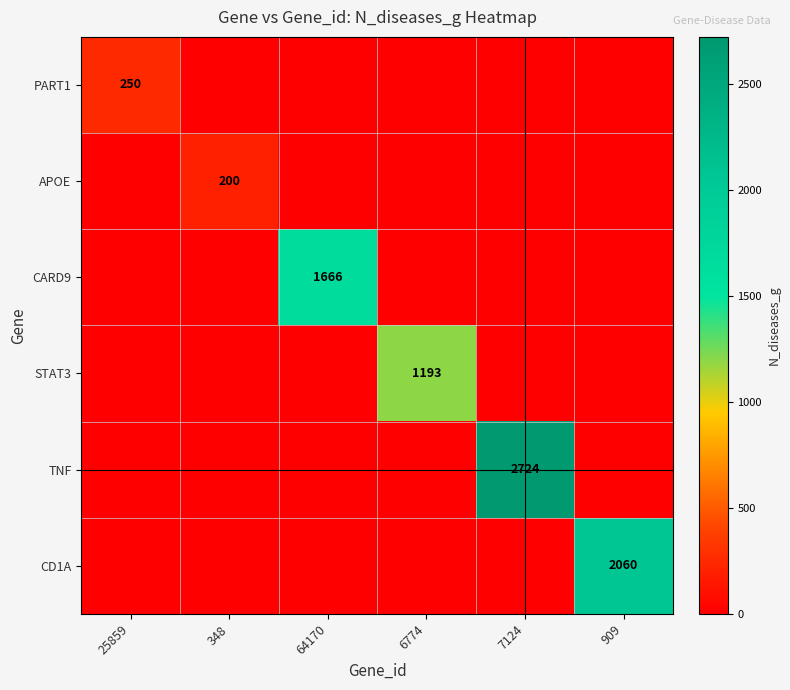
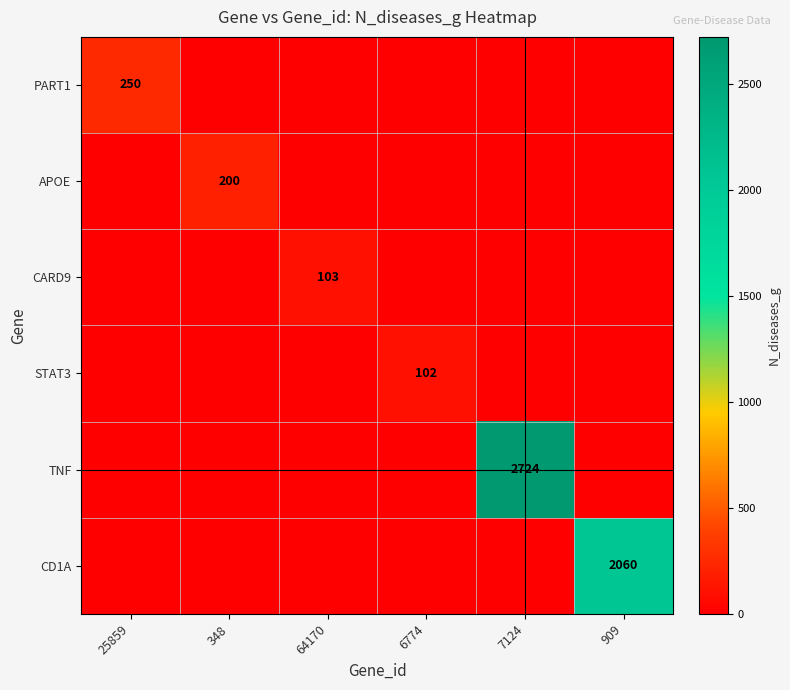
  {
    "PART1": {
      "25859": 250
    },
    "APOE": {
      "348": 200
    },
    "CARD9": {
-     "64170": 1666
+     "64170": 103
    },
    "STAT3": {
-     "6774": 1193
+     "6774": 102
    },
    "TNF": {
      "7124": 2724
    },
    "CD1A": {
      "909": 2060
    }
  }
